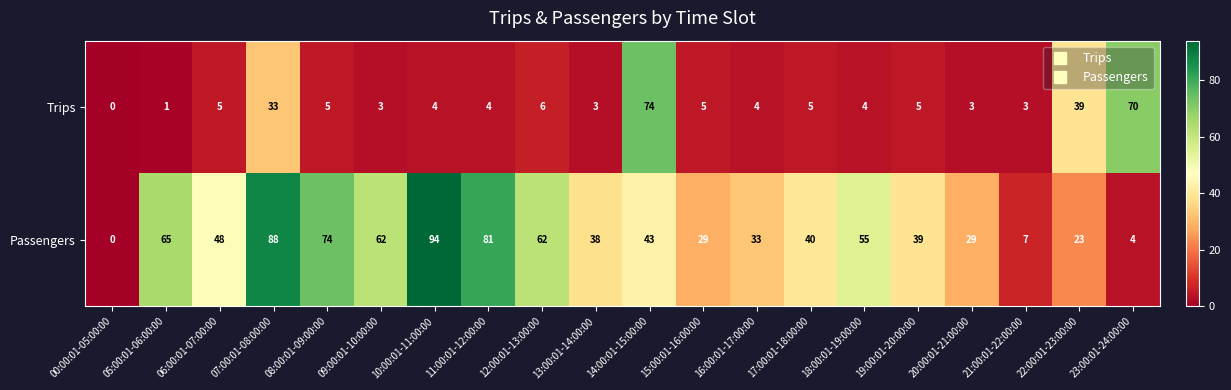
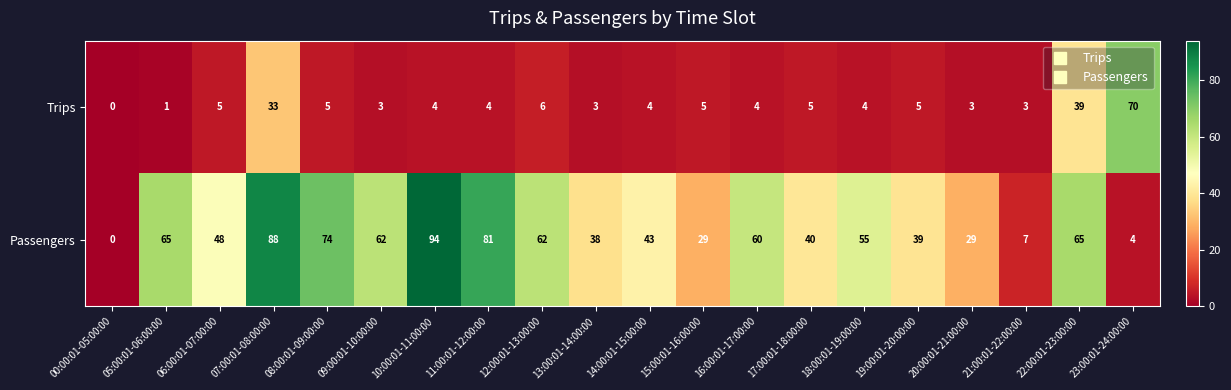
  {
    "Trips": {
      "00:00:01-05:00:00": 0,
      "05:00:01-06:00:00": 1,
      "06:00:01-07:00:00": 5,
      "07:00:01-08:00:00": 33,
      "08:00:01-09:00:00": 5,
      "09:00:01-10:00:00": 3,
      "10:00:01-11:00:00": 4,
      "11:00:01-12:00:00": 4,
      "12:00:01-13:00:00": 6,
      "13:00:01-14:00:00": 3,
-     "14:00:01-15:00:00": 74,
+     "14:00:01-15:00:00": 4,
      "15:00:01-16:00:00": 5,
      "16:00:01-17:00:00": 4,
      "17:00:01-18:00:00": 5,
      "18:00:01-19:00:00": 4,
      "19:00:01-20:00:00": 5,
      "20:00:01-21:00:00": 3,
      "21:00:01-22:00:00": 3,
      "22:00:01-23:00:00": 39,
      "23:00:01-24:00:00": 70
    },
    "Passengers": {
      "00:00:01-05:00:00": 0,
      "05:00:01-06:00:00": 65,
      "06:00:01-07:00:00": 48,
      "07:00:01-08:00:00": 88,
      "08:00:01-09:00:00": 74,
      "09:00:01-10:00:00": 62,
      "10:00:01-11:00:00": 94,
      "11:00:01-12:00:00": 81,
      "12:00:01-13:00:00": 62,
      "13:00:01-14:00:00": 38,
      "14:00:01-15:00:00": 43,
      "15:00:01-16:00:00": 29,
-     "16:00:01-17:00:00": 33,
+     "16:00:01-17:00:00": 60,
      "17:00:01-18:00:00": 40,
      "18:00:01-19:00:00": 55,
      "19:00:01-20:00:00": 39,
      "20:00:01-21:00:00": 29,
      "21:00:01-22:00:00": 7,
-     "22:00:01-23:00:00": 23,
+     "22:00:01-23:00:00": 65,
      "23:00:01-24:00:00": 4
    }
  }
